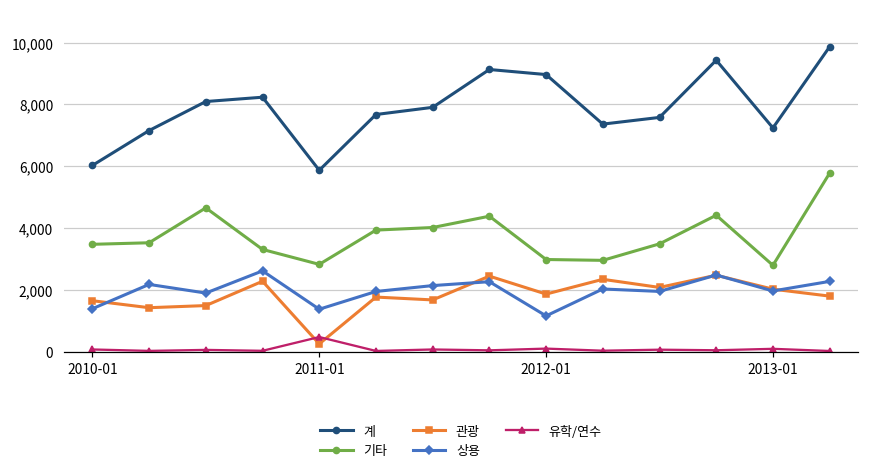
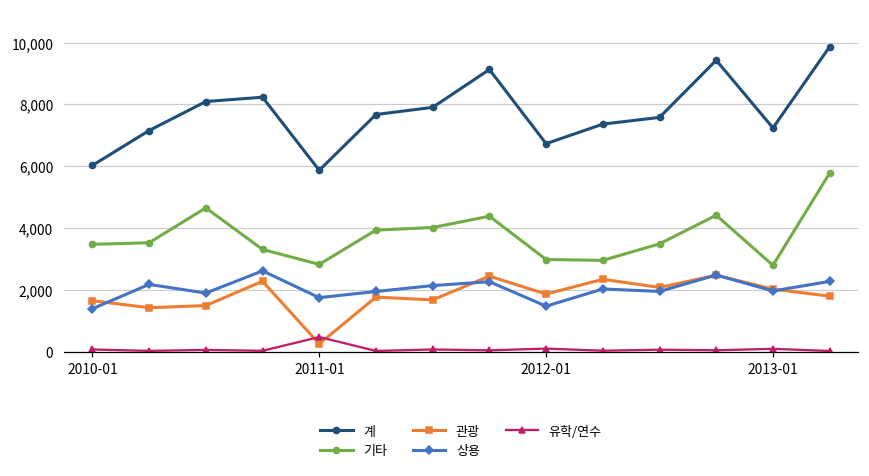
  {
    "계": {
      "2010-01": "6,000",
      "2011-01": "5,900",
-     "2012-01": "9,000",
+     "2012-01": "6,700",
      "2013-01": "7,200"
    },
    "기타": {
      "2010-01": "3,500",
      "2011-01": "2,800",
      "2012-01": "3,000",
      "2013-01": "2,800"
    },
    "관광": {
      "2010-01": "1,600",
      "2011-01": "200",
      "2012-01": "1,900"
    },
    "상용": {
      "2010-01": "1,400",
-     "2011-01": "1,400",
-     "2012-01": "1,200"
+     "2011-01": "1,700",
+     "2012-01": "1,500"
    },
    "유학/연수": {
      "2010-01": "100",
      "2011-01": "500",
      "2012-01": "100",
      "2013-01": "100"
    }
  }
